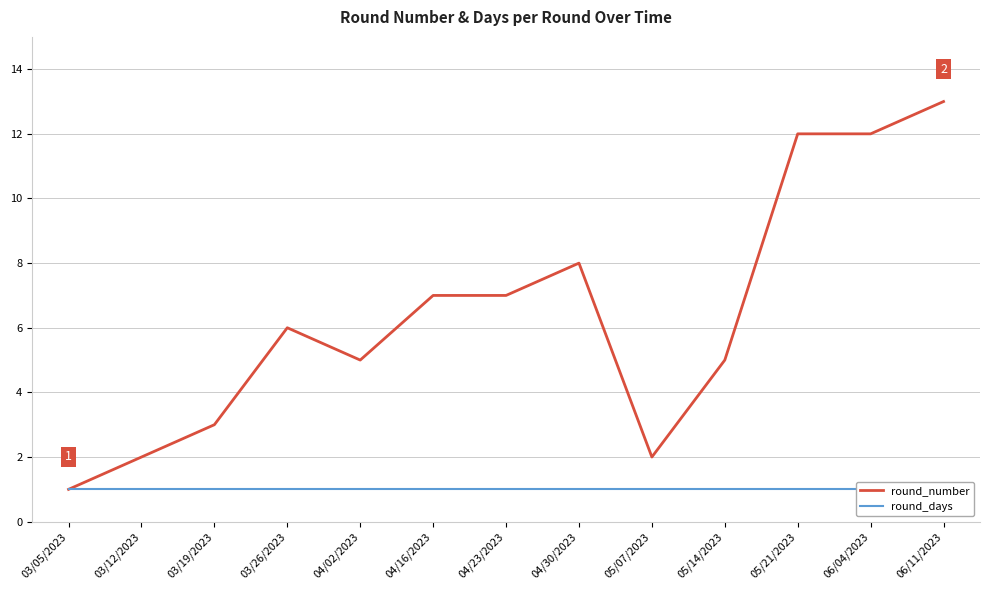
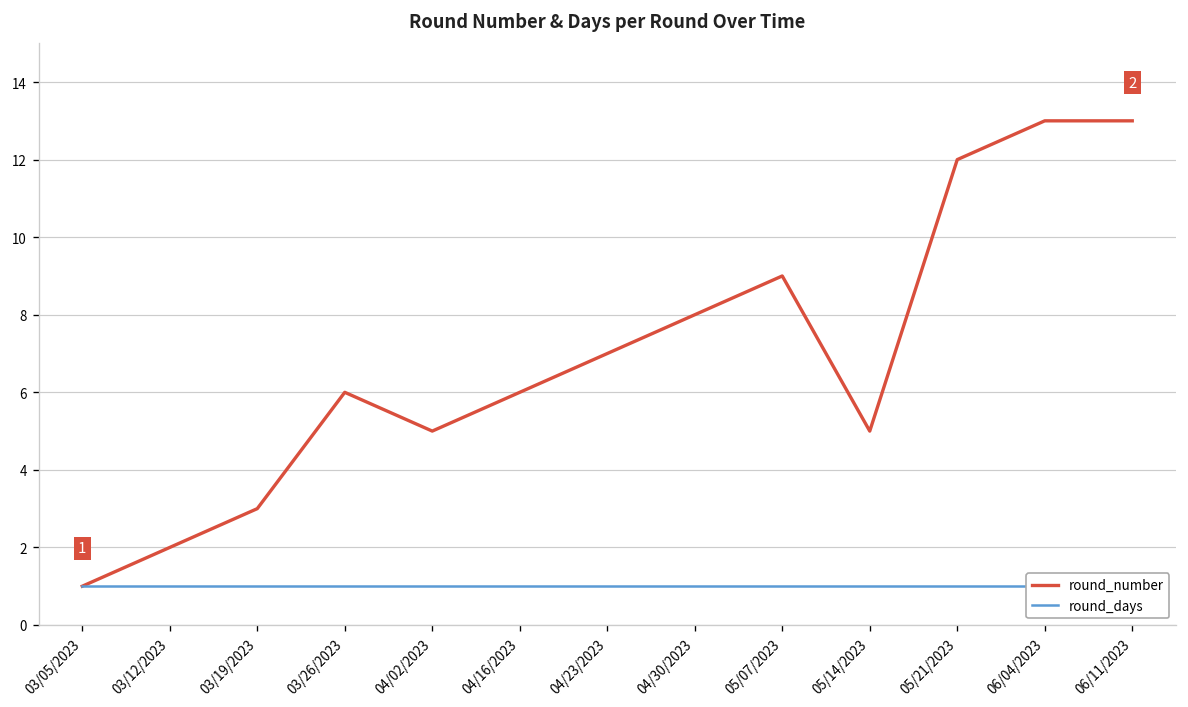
  {
    "round_number": {
      "03/12/2023": 2,
      "03/19/2023": 3,
      "03/26/2023": 6,
      "04/02/2023": 5,
-     "04/16/2023": 7,
+     "04/16/2023": 6,
      "04/23/2023": 7,
      "04/30/2023": 8,
-     "05/07/2023": 2,
+     "05/07/2023": 9,
      "05/14/2023": 5,
      "05/21/2023": 12,
-     "06/04/2023": 12,
+     "06/04/2023": 13,
      "06/11/2023": 13
    },
    "round_days": {
      "03/12/2023": 1,
      "03/19/2023": 1,
      "03/26/2023": 1,
      "04/02/2023": 1,
      "04/16/2023": 1,
      "04/23/2023": 1,
      "04/30/2023": 1,
      "05/07/2023": 1,
      "05/14/2023": 1,
      "05/21/2023": 1
    }
  }
